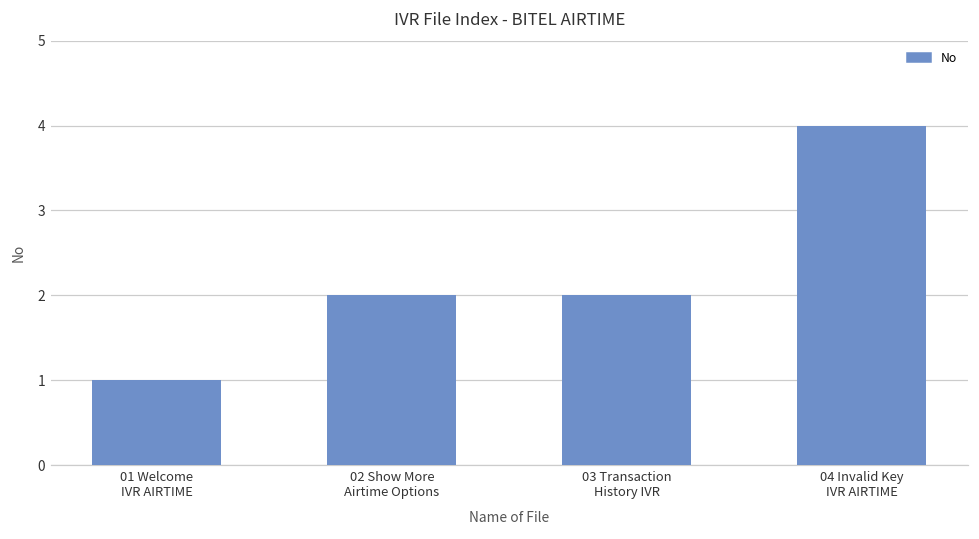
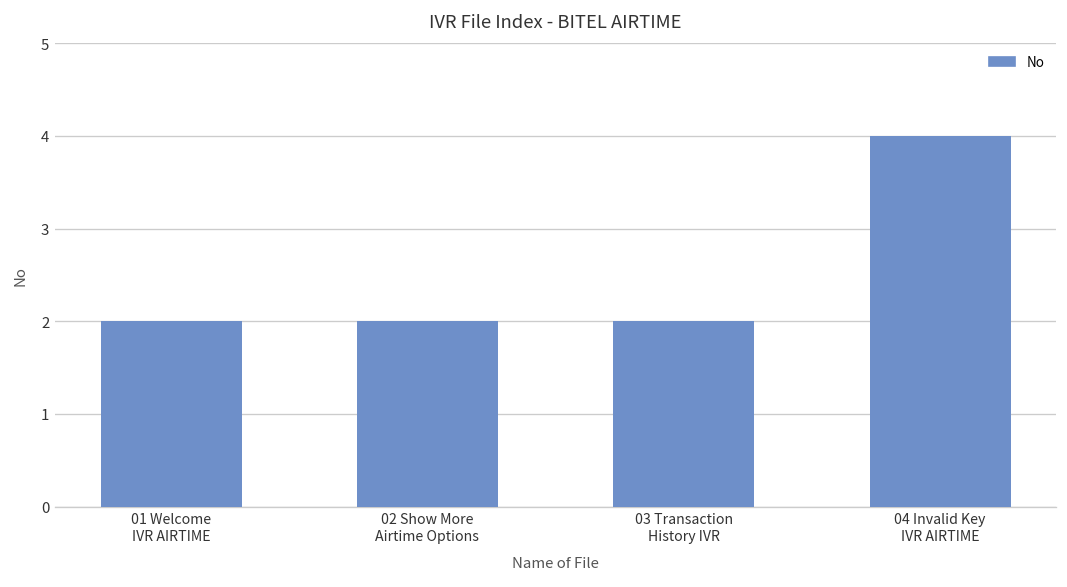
  {
-   "01 Welcome IVR AIRTIME": 1,
+   "01 Welcome IVR AIRTIME": 2,
    "02 Show More Airtime Options": 2,
    "03 Transaction History IVR": 2,
    "04 Invalid Key IVR AIRTIME": 4
  }
